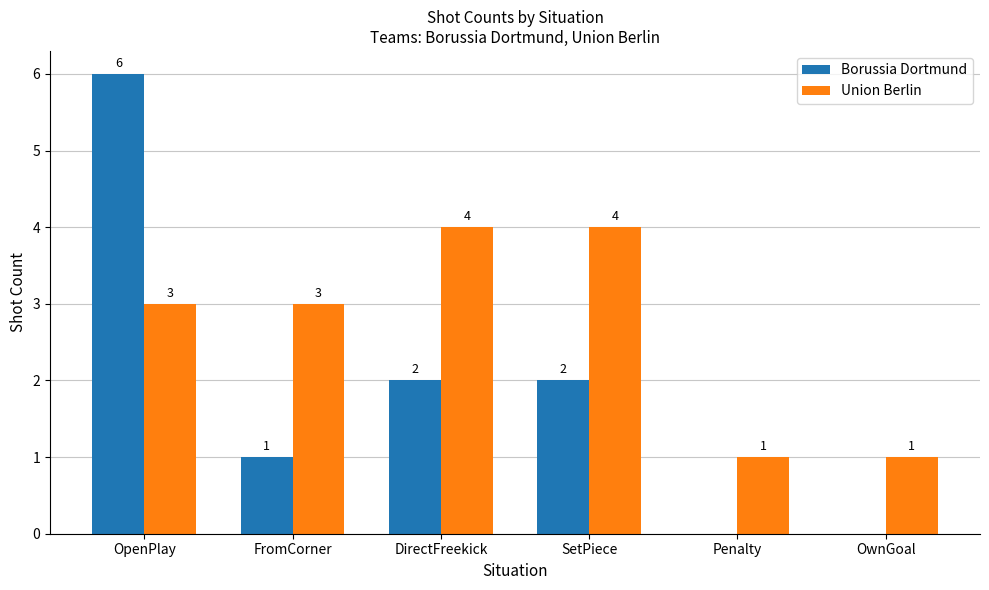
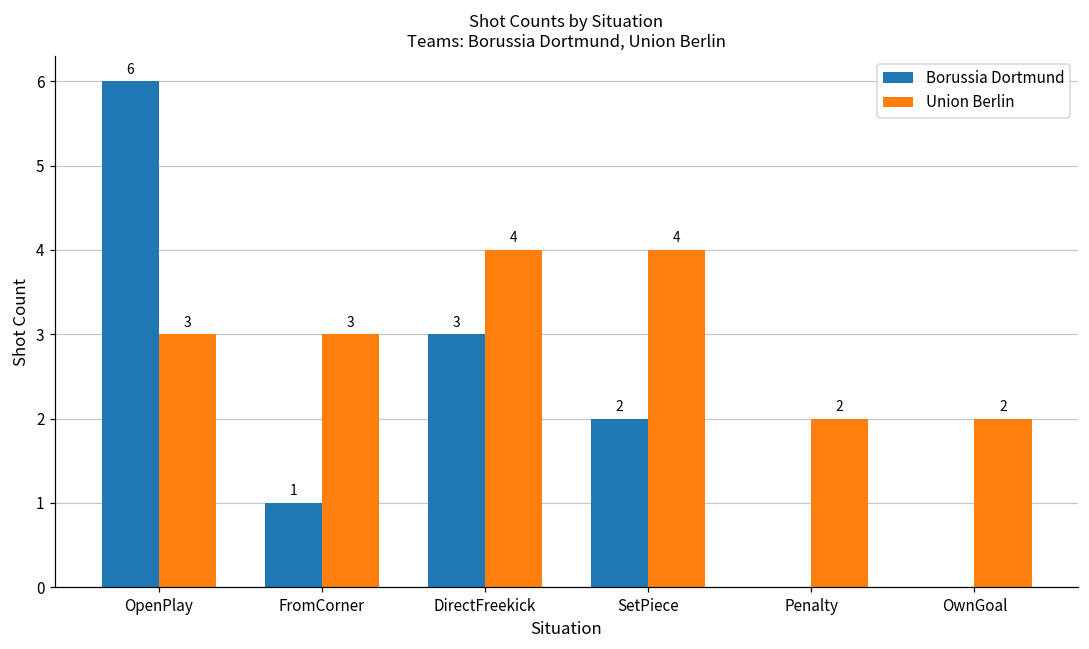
  {
    "Borussia Dortmund": {
      "OpenPlay": 6,
      "FromCorner": 1,
-     "DirectFreekick": 2,
+     "DirectFreekick": 3,
      "SetPiece": 2
    },
    "Union Berlin": {
      "OpenPlay": 3,
      "FromCorner": 3,
      "DirectFreekick": 4,
      "SetPiece": 4,
-     "Penalty": 1,
-     "OwnGoal": 1
+     "Penalty": 2,
+     "OwnGoal": 2
    }
  }
